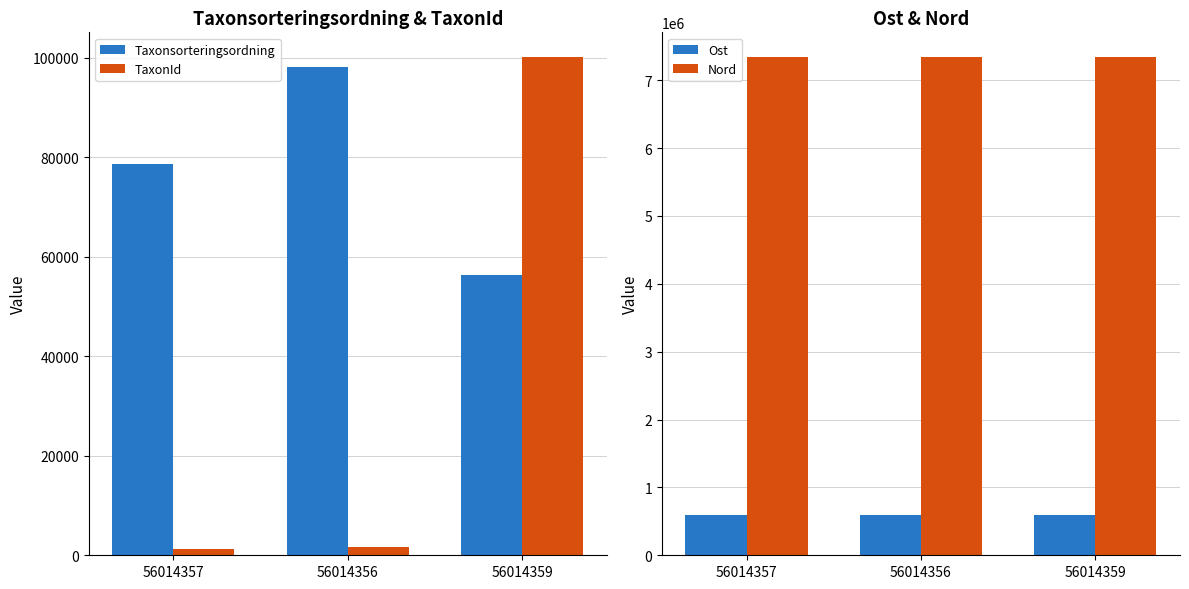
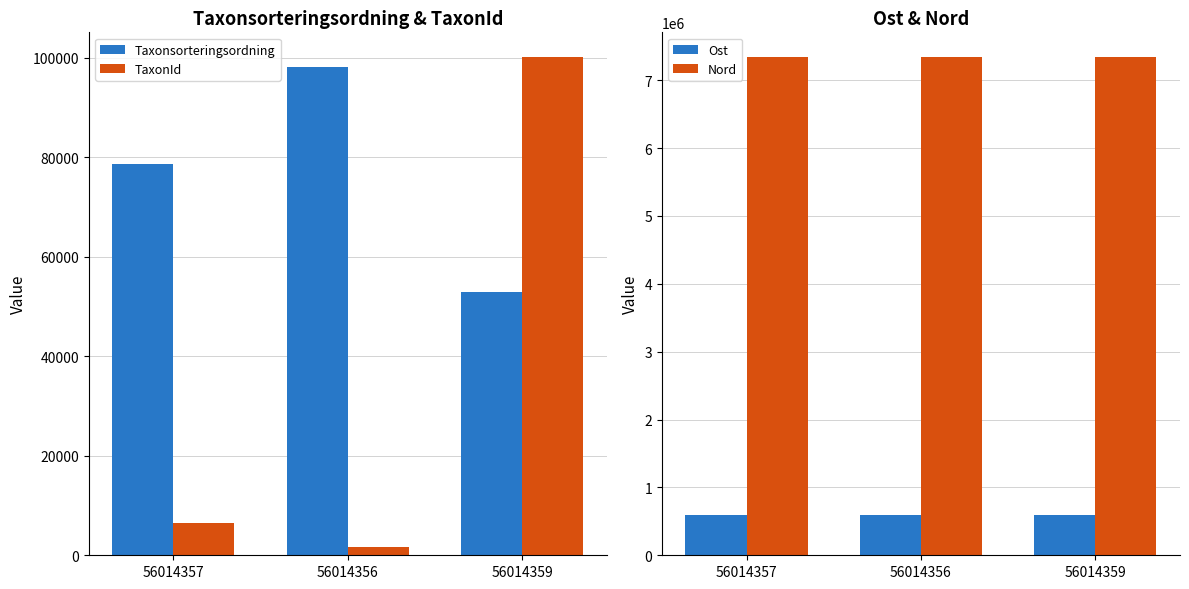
  {
    "Taxonsorteringsordning & TaxonId": {
      "Taxonsorteringsordning": {
        "56014357": 79000,
        "56014356": 98000,
-       "56014359": 56000
+       "56014359": 53000
      },
      "TaxonId": {
-       "56014357": 1000,
+       "56014357": 6000,
        "56014356": 2000,
        "56014359": 100000
      }
    },
    "Ost & Nord": {
      "Ost": {
        "56014357": 600000,
        "56014356": 600000,
        "56014359": 600000
      },
      "Nord": {
        "56014357": 7300000,
        "56014356": 7300000,
        "56014359": 7300000
      }
    }
  }
